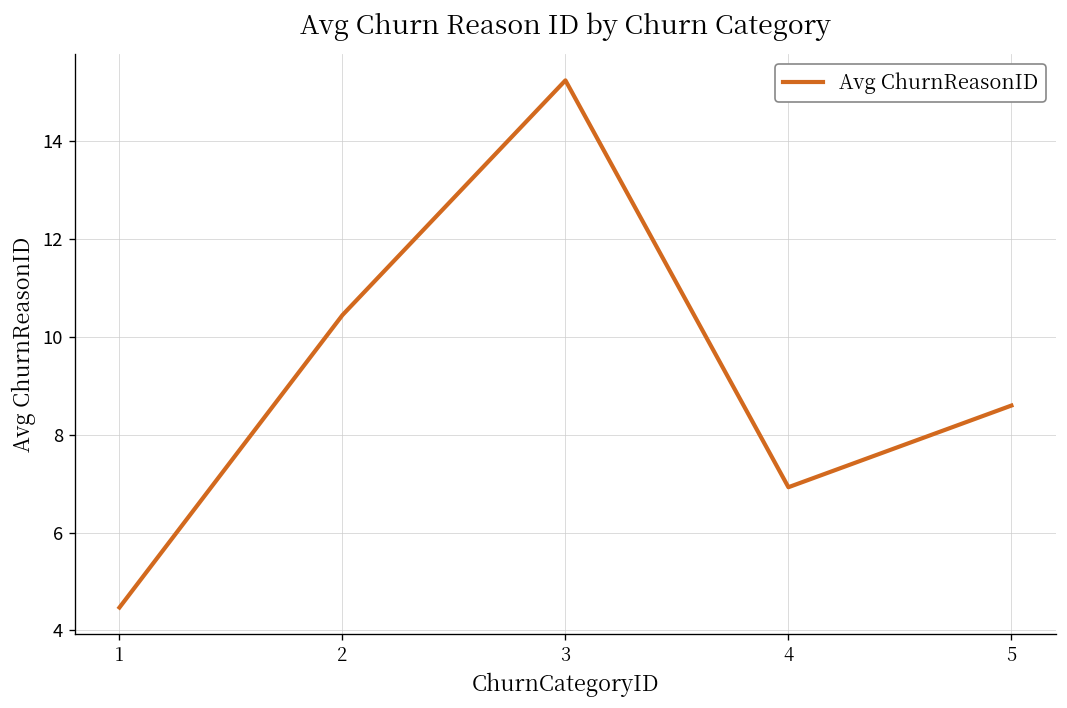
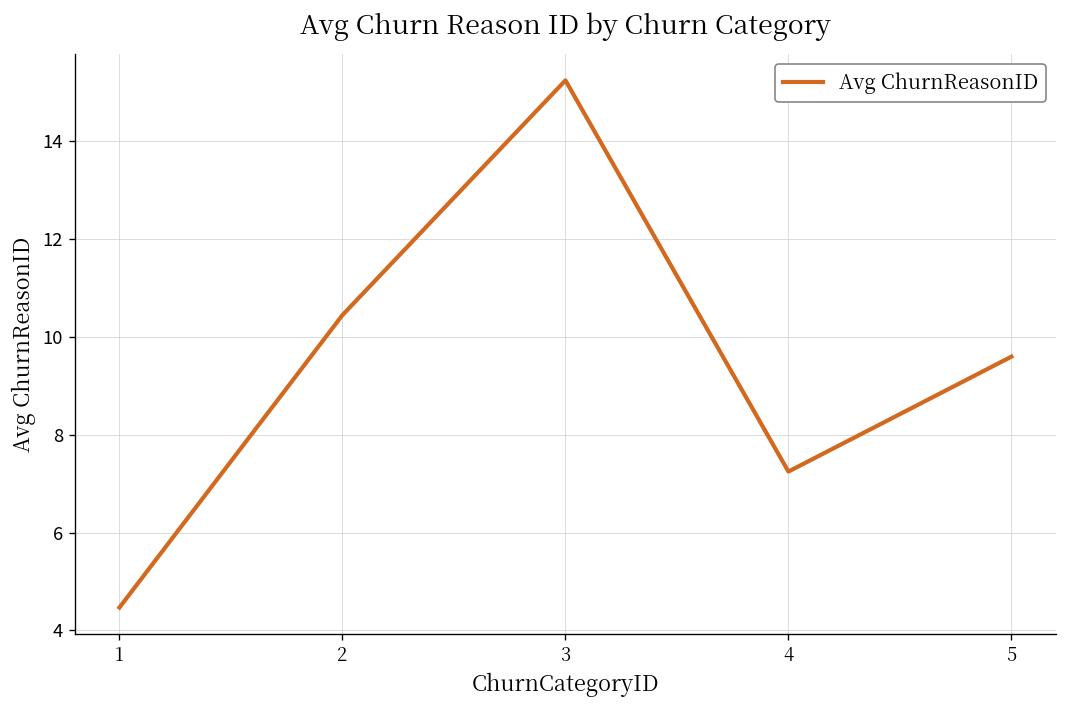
  {
    "1": 4.5,
    "2": 10.5,
    "3": 15.3,
-   "4": 6.9,
-   "5": 8.6
+   "4": 7.3,
+   "5": 9.6
  }
